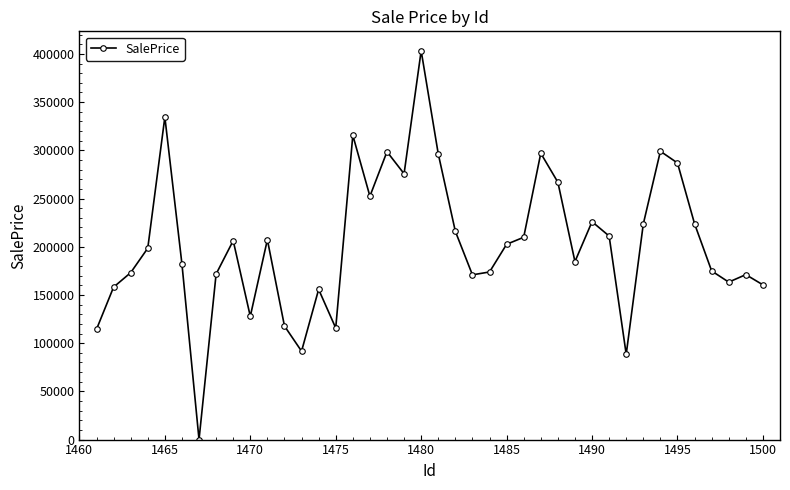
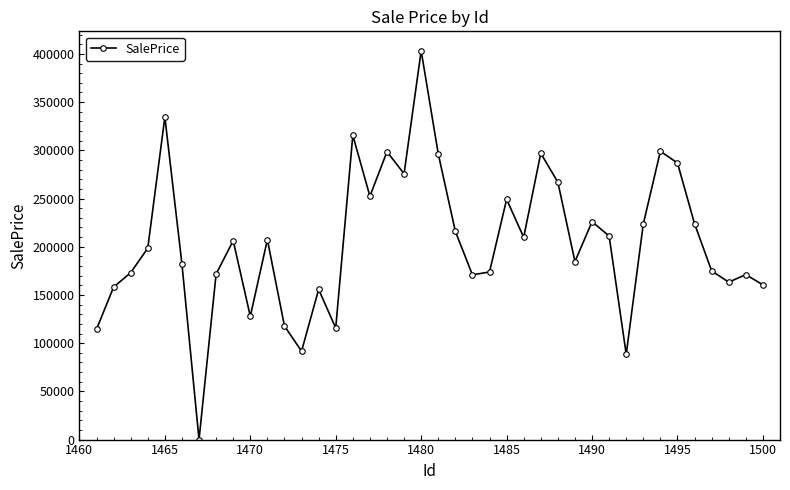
  {
    "1465": 330000,
    "1470": 130000,
    "1475": 120000,
    "1480": 400000,
-   "1485": 200000,
+   "1485": 250000,
    "1490": 230000,
    "1495": 290000,
    "1500": 160000
  }
